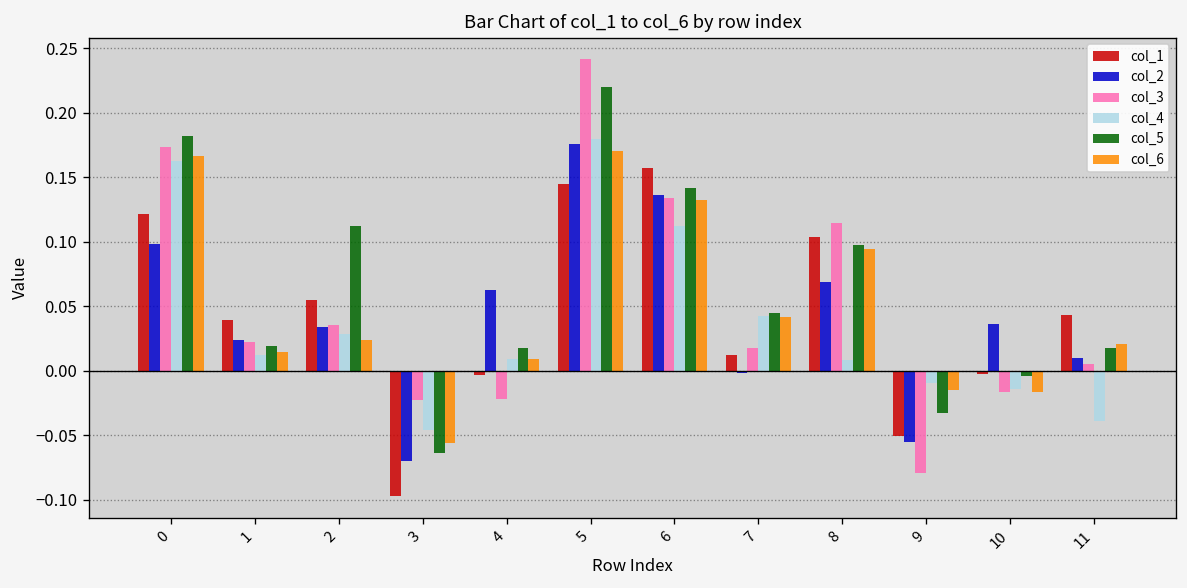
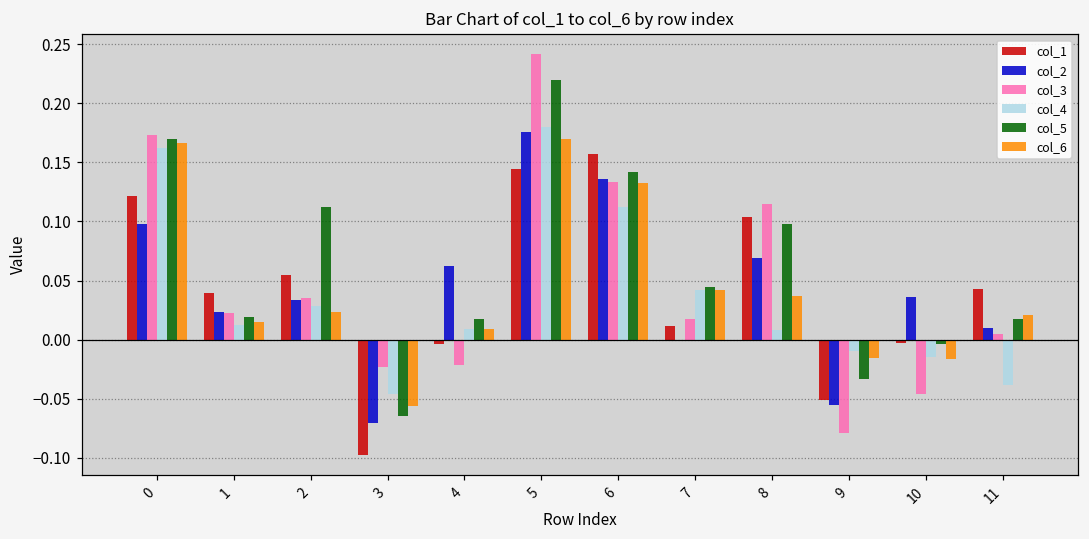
  {
    "col_1": {
      "0": 0.121,
      "1": 0.039,
      "2": 0.055,
      "3": -0.097,
      "4": -0.004,
      "5": 0.145,
      "6": 0.157,
      "7": 0.012,
      "8": 0.104,
      "9": -0.051,
      "10": -0.003,
      "11": 0.043
    },
    "col_2": {
      "0": 0.098,
      "1": 0.024,
      "2": 0.034,
      "3": -0.070,
      "4": 0.062,
      "5": 0.175,
      "6": 0.136,
      "8": 0.069,
      "9": -0.056,
      "10": 0.036,
      "11": 0.010
    },
    "col_3": {
      "0": 0.173,
      "1": 0.022,
      "2": 0.035,
      "3": -0.023,
      "4": -0.022,
      "5": 0.241,
      "6": 0.134,
      "7": 0.017,
      "8": 0.115,
      "9": -0.079,
-     "10": -0.016,
+     "10": -0.046,
      "11": 0.005
    },
    "col_4": {
      "0": 0.162,
      "1": 0.012,
      "2": 0.028,
      "3": -0.046,
      "4": 0.009,
      "5": 0.180,
      "6": 0.112,
      "7": 0.042,
      "8": 0.008,
      "9": -0.010,
      "10": -0.014,
      "11": -0.039
    },
    "col_5": {
-     "0": 0.182,
+     "0": 0.169,
      "1": 0.019,
      "2": 0.112,
      "3": -0.064,
      "4": 0.018,
      "5": 0.220,
      "6": 0.142,
      "7": 0.045,
      "8": 0.098,
      "9": -0.033,
      "10": -0.004,
      "11": 0.018
    },
    "col_6": {
      "0": 0.167,
      "1": 0.015,
      "2": 0.023,
      "3": -0.056,
      "4": 0.009,
      "5": 0.170,
      "6": 0.132,
      "7": 0.042,
-     "8": 0.094,
+     "8": 0.037,
      "9": -0.015,
      "10": -0.017,
      "11": 0.021
    }
  }
